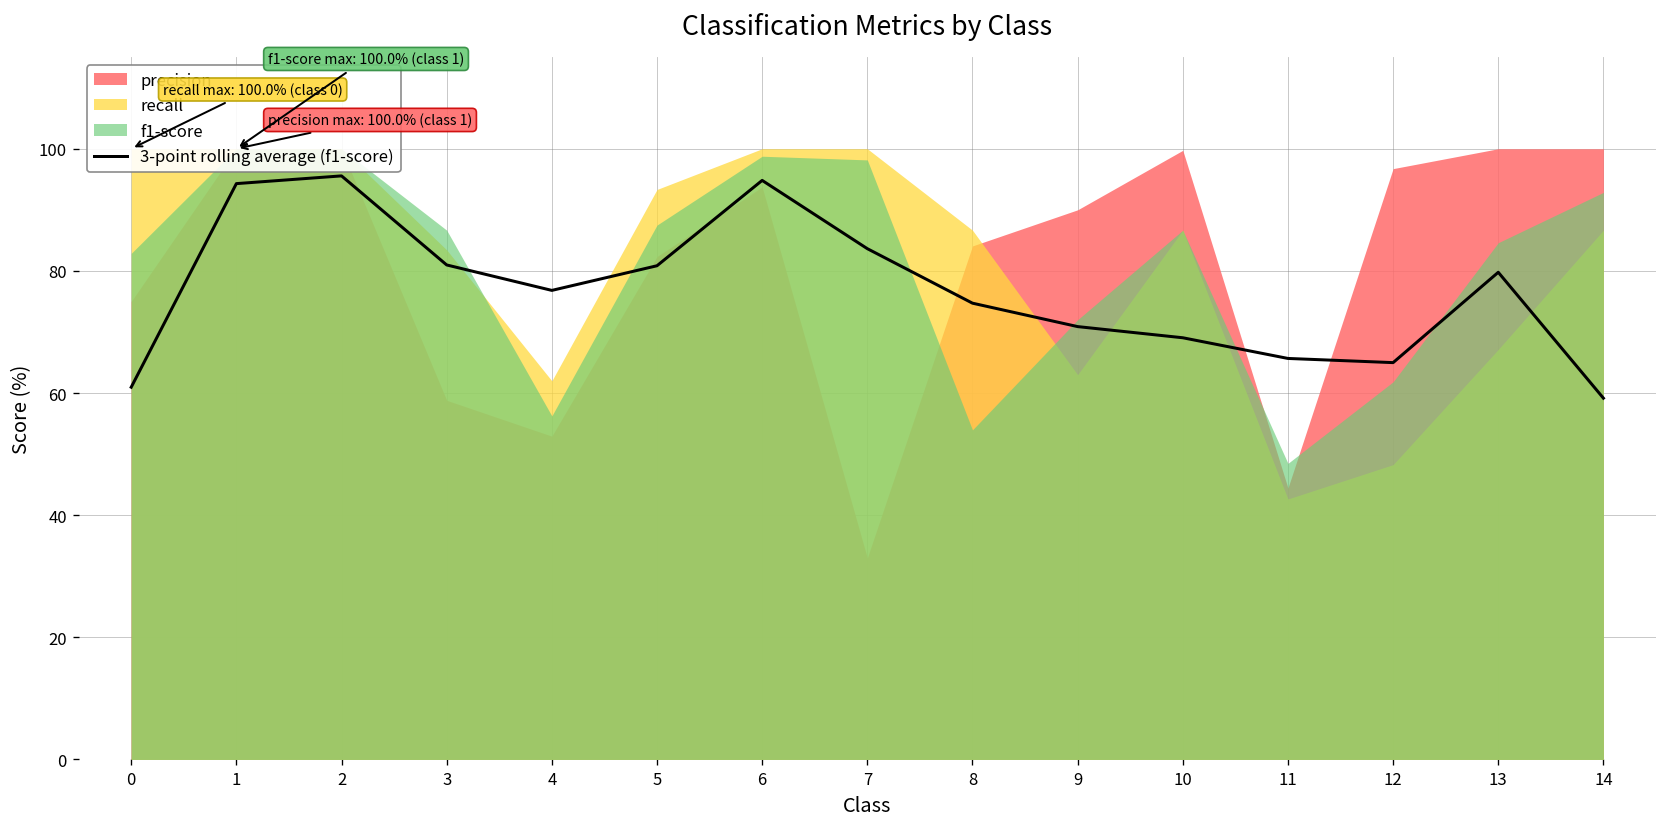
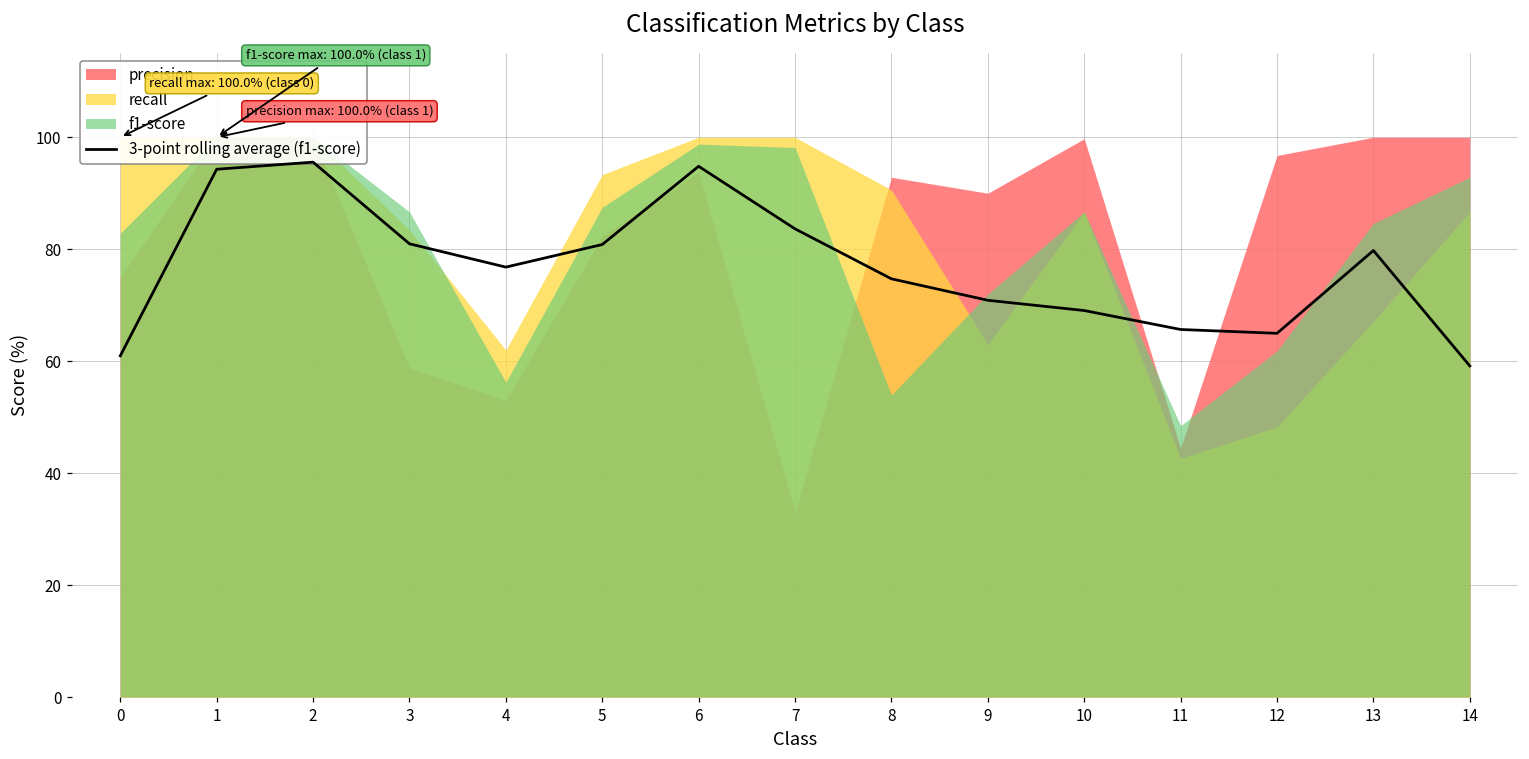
  {
    "3-point rolling average (f1-score)": {
      "0": 61,
      "1": 94,
      "2": 96,
      "3": 81,
      "4": 77,
      "5": 81,
      "6": 95,
      "7": 84,
      "8": 75,
      "9": 71,
      "10": 69,
      "11": 66,
      "12": 65,
      "13": 80,
      "14": 59
    },
    "precision": {
      "0": 75,
      "3": 59,
      "4": 53,
      "5": 82,
      "6": 94,
      "7": 33,
-     "8": 84,
+     "8": 93,
      "9": 90,
      "10": 100,
      "11": 44,
      "12": 97,
      "13": 100,
      "14": 100
    },
    "recall": {
      "3": 83,
      "4": 62,
      "5": 93,
      "6": 100,
      "7": 100,
-     "8": 87,
+     "8": 91,
      "9": 63,
      "11": 43,
      "12": 48,
      "13": 67,
      "14": 87
    },
    "f1-score": {
      "0": 83,
      "3": 87,
      "4": 56,
      "5": 87,
      "6": 99,
      "7": 98,
      "8": 54,
      "9": 72,
      "11": 48,
      "12": 62,
      "13": 85,
      "14": 93
    }
  }
